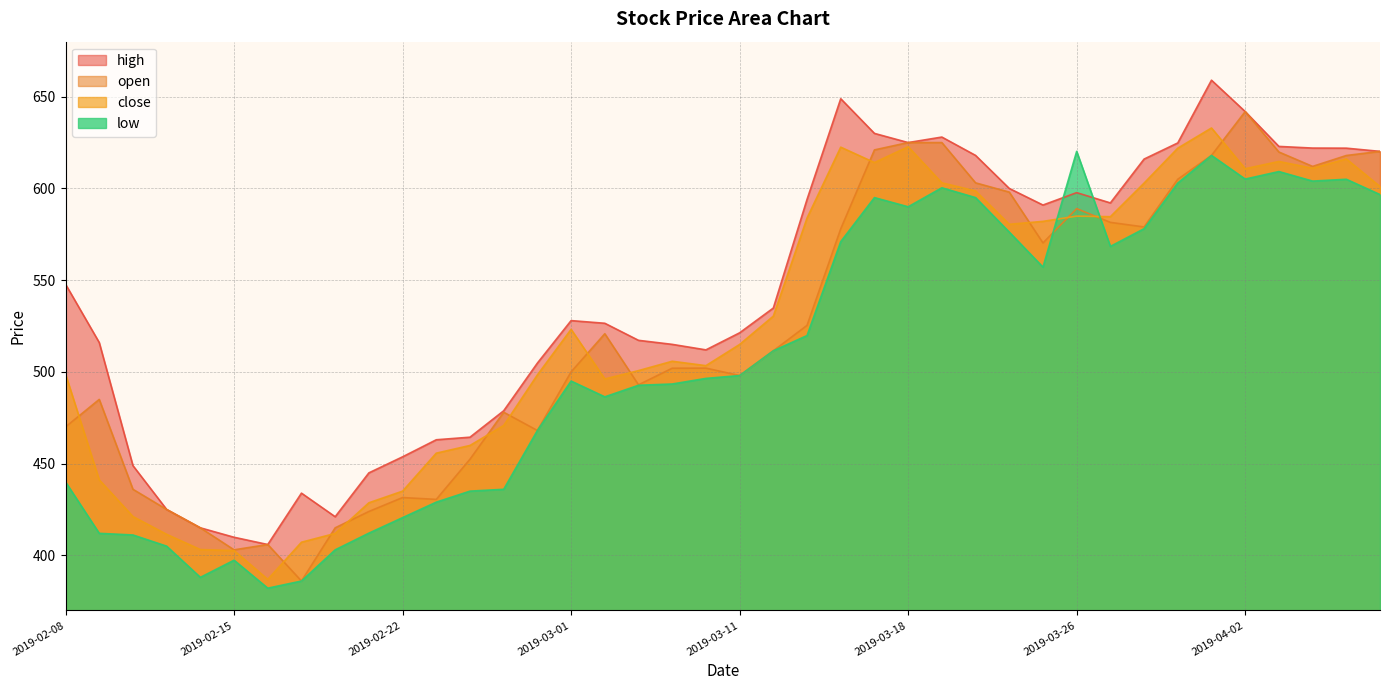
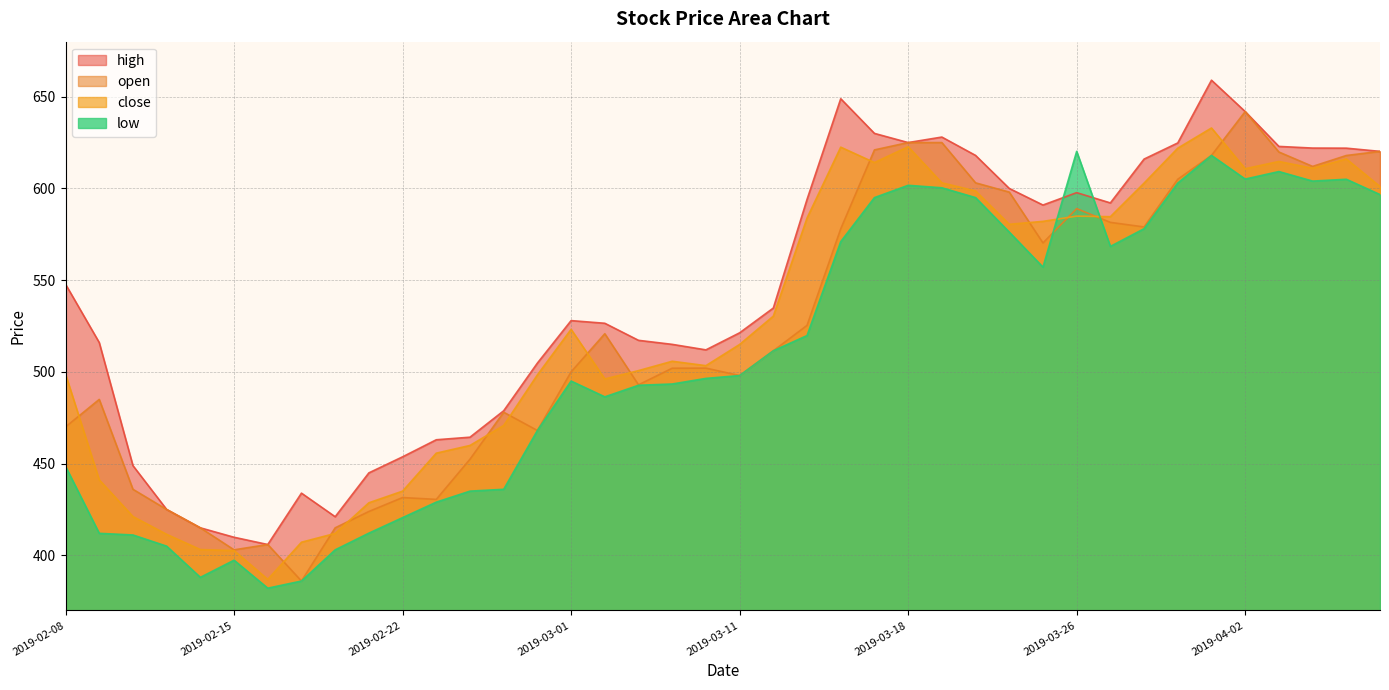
  {
    "low": {
-     "2019-02-08": 440,
+     "2019-02-08": 449,
      "2019-02-15": 397,
      "2019-02-22": 421,
      "2019-03-01": 495,
-     "2019-03-18": 590,
+     "2019-03-18": 602,
      "2019-03-26": 620,
      "2019-04-02": 605
    }
  }
